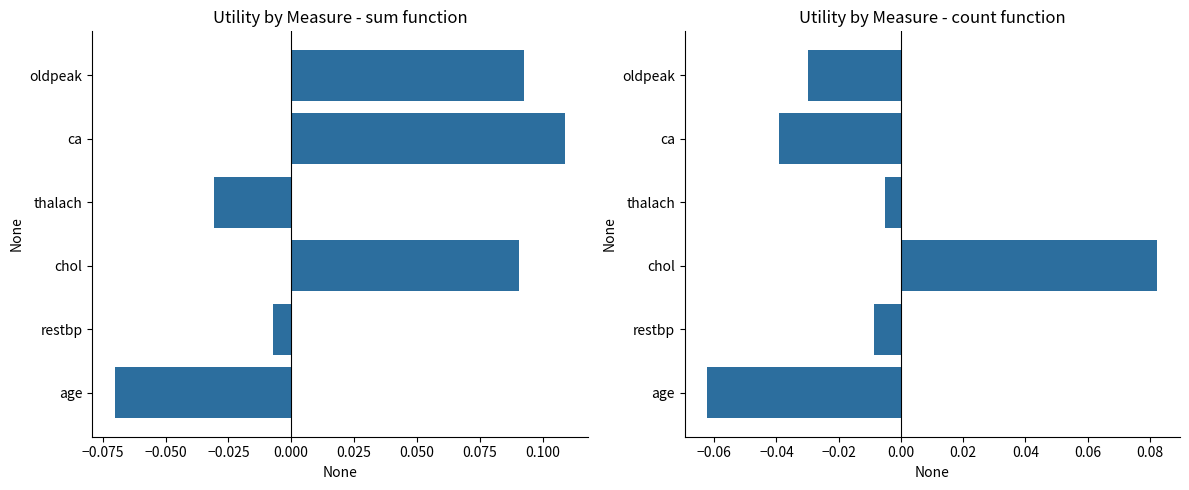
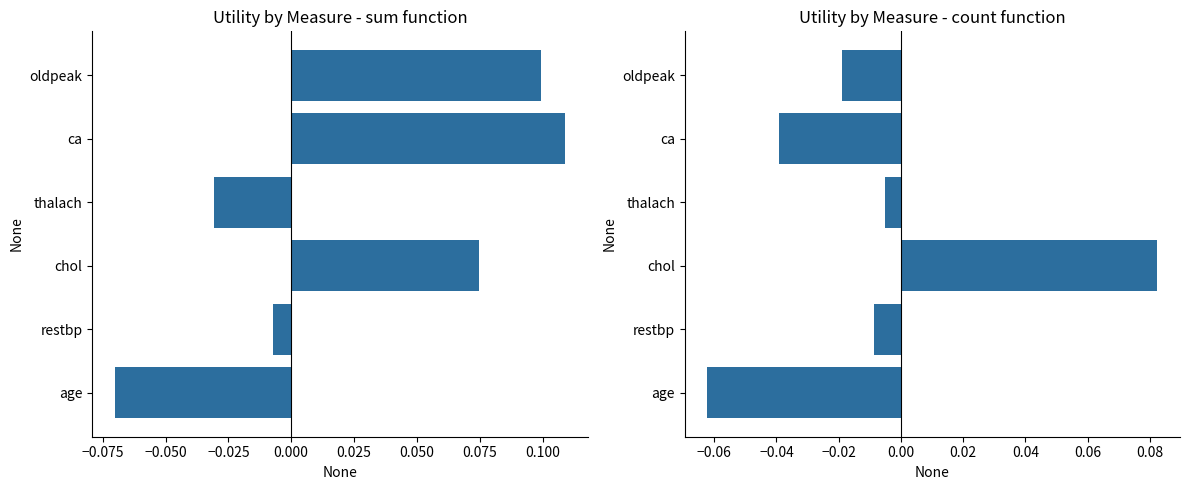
  {
    "Utility by Measure - sum function": {
-     "oldpeak": 0.093,
+     "oldpeak": 0.099,
      "ca": 0.109,
      "thalach": -0.031,
-     "chol": 0.091,
+     "chol": 0.075,
      "restbp": -0.007,
      "age": -0.070
    },
    "Utility by Measure - count function": {
-     "oldpeak": -0.030,
+     "oldpeak": -0.019,
      "ca": -0.039,
      "thalach": -0.005,
      "chol": 0.082,
      "restbp": -0.009,
      "age": -0.062
    }
  }
